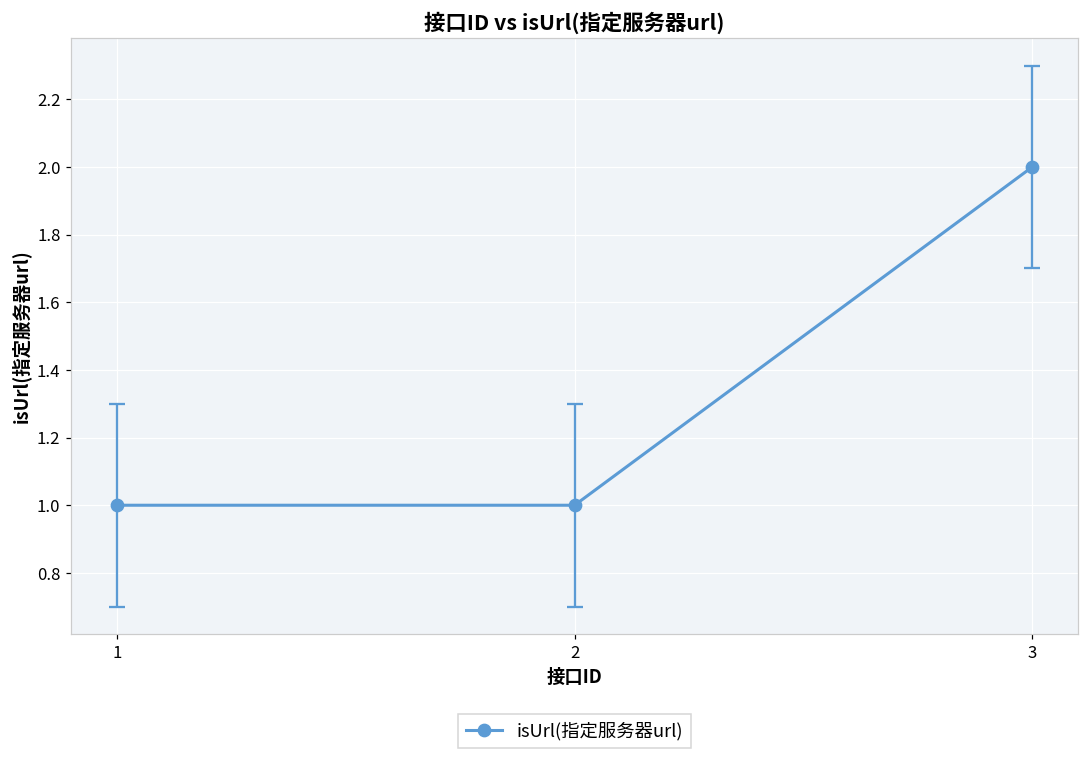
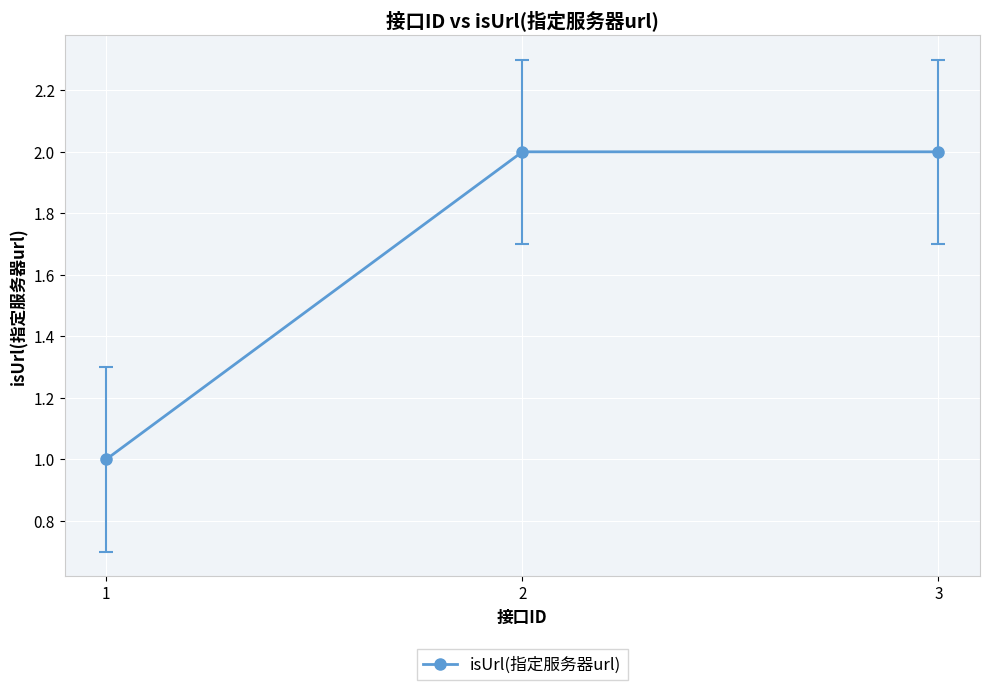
  {
    "isUrl(指定服务器url)": {
      "1": 1,
-     "2": 1,
+     "2": 2,
      "3": 2
    }
  }
